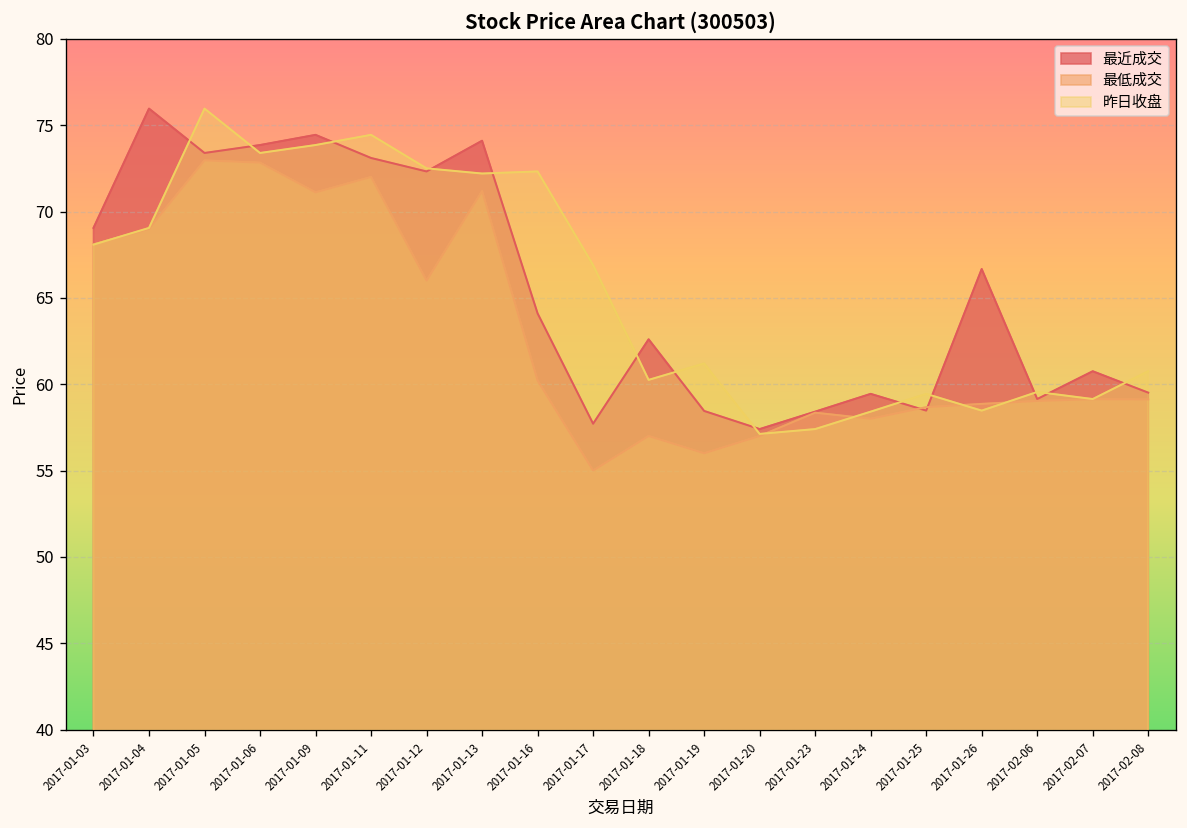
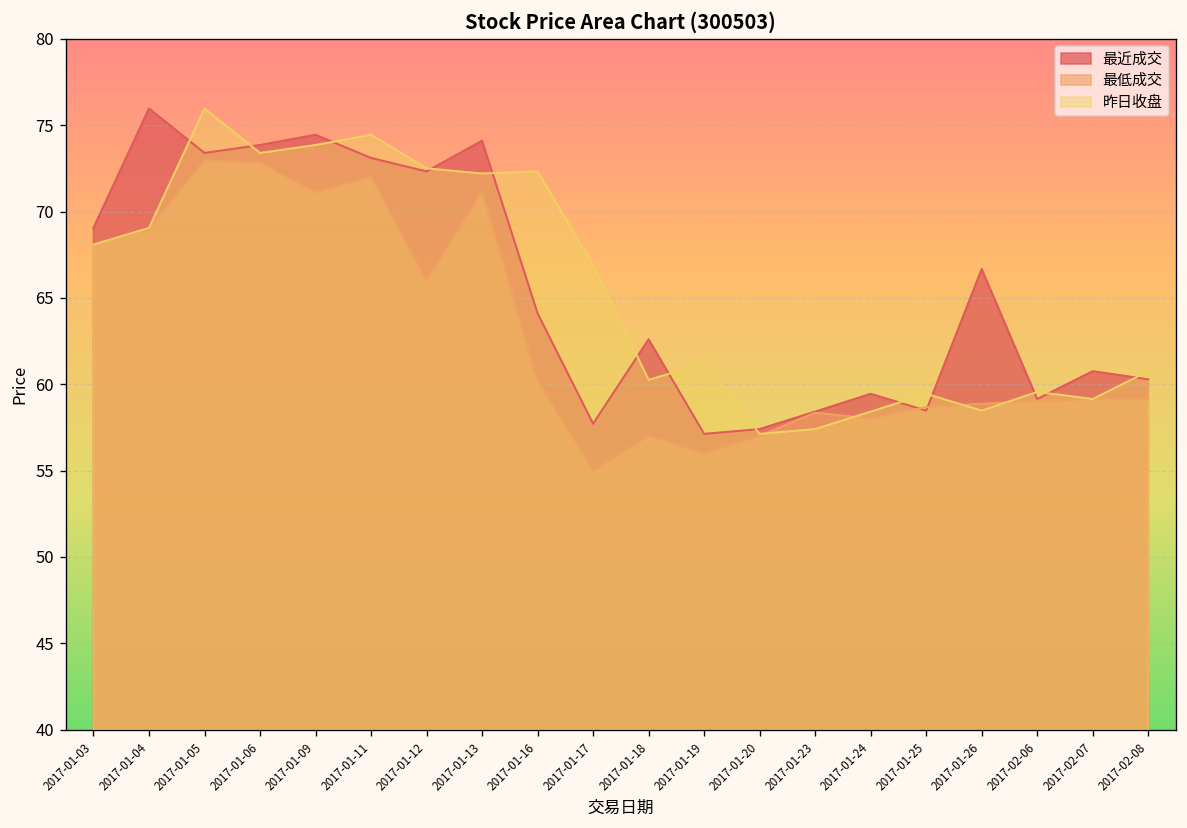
  {
    "最近成交": {
      "2017-01-03": 69.1,
      "2017-01-04": 76.0,
      "2017-01-05": 73.4,
      "2017-01-06": 73.9,
      "2017-01-09": 74.4,
      "2017-01-11": 73.1,
      "2017-01-12": 72.3,
      "2017-01-13": 74.1,
      "2017-01-16": 64.1,
      "2017-01-17": 57.7,
      "2017-01-18": 62.6,
-     "2017-01-19": 58.5,
+     "2017-01-19": 57.1,
      "2017-01-20": 57.4,
      "2017-01-24": 59.4,
      "2017-01-25": 58.5,
      "2017-01-26": 66.7,
      "2017-02-07": 60.8,
-     "2017-02-08": 59.5
+     "2017-02-08": 60.3
    }
  }
